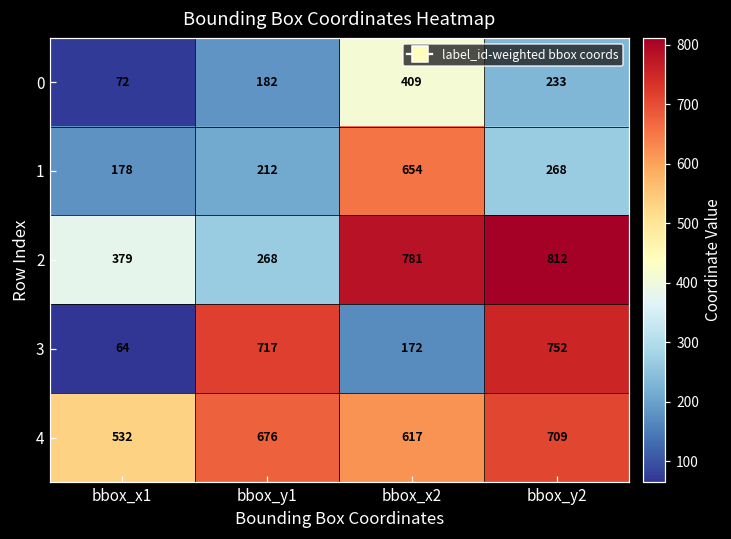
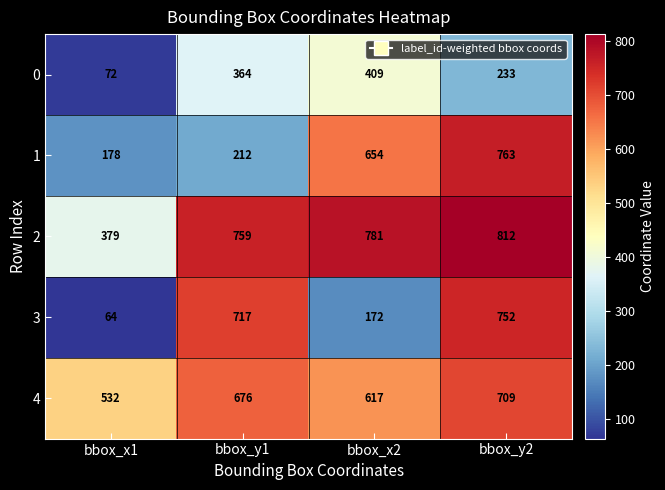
  {
    "0": {
      "bbox_x1": 72,
-     "bbox_y1": 182,
+     "bbox_y1": 364,
      "bbox_x2": 409,
      "bbox_y2": 233
    },
    "1": {
      "bbox_x1": 178,
      "bbox_y1": 212,
      "bbox_x2": 654,
-     "bbox_y2": 268
+     "bbox_y2": 763
    },
    "2": {
      "bbox_x1": 379,
-     "bbox_y1": 268,
+     "bbox_y1": 759,
      "bbox_x2": 781,
      "bbox_y2": 812
    },
    "3": {
      "bbox_x1": 64,
      "bbox_y1": 717,
      "bbox_x2": 172,
      "bbox_y2": 752
    },
    "4": {
      "bbox_x1": 532,
      "bbox_y1": 676,
      "bbox_x2": 617,
      "bbox_y2": 709
    }
  }
